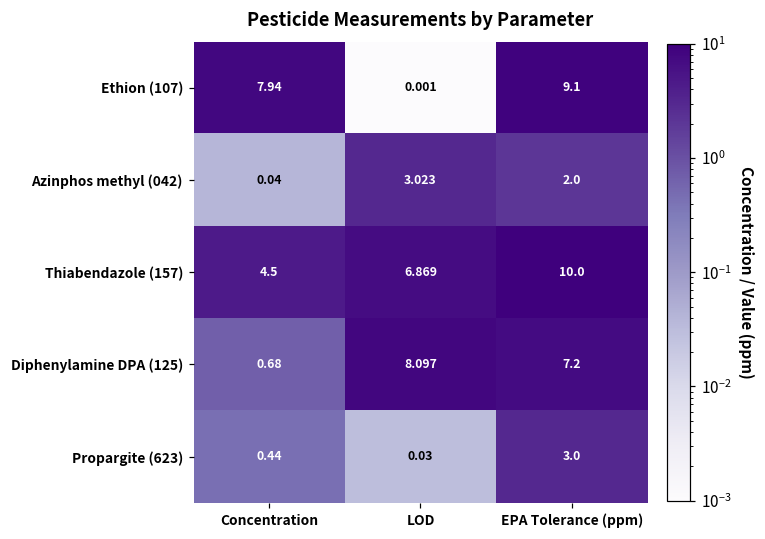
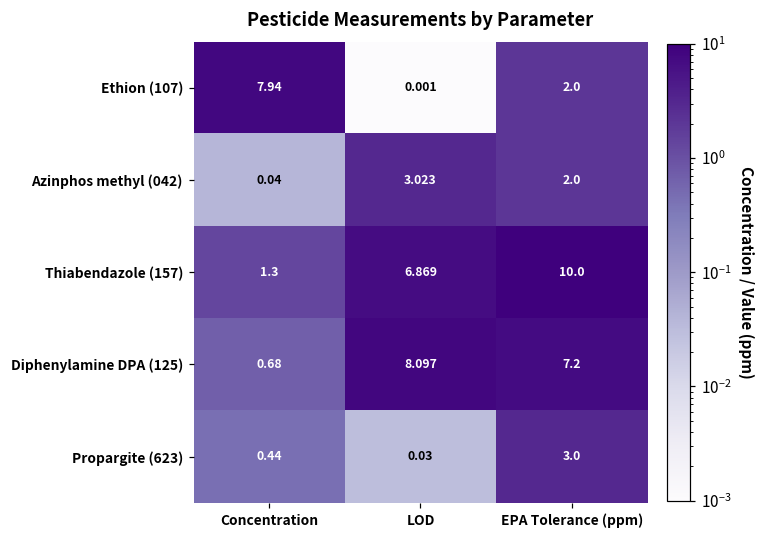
  {
    "Ethion (107)": {
      "Concentration": 7.94,
      "LOD": 0.001,
-     "EPA Tolerance (ppm)": 9.1
+     "EPA Tolerance (ppm)": 2.0
    },
    "Azinphos methyl (042)": {
      "Concentration": 0.04,
      "LOD": 3.023,
      "EPA Tolerance (ppm)": 2.0
    },
    "Thiabendazole (157)": {
-     "Concentration": 4.5,
+     "Concentration": 1.3,
      "LOD": 6.869,
      "EPA Tolerance (ppm)": 10.0
    },
    "Diphenylamine DPA (125)": {
      "Concentration": 0.68,
      "LOD": 8.097,
      "EPA Tolerance (ppm)": 7.2
    },
    "Propargite (623)": {
      "Concentration": 0.44,
      "LOD": 0.03,
      "EPA Tolerance (ppm)": 3.0
    }
  }
